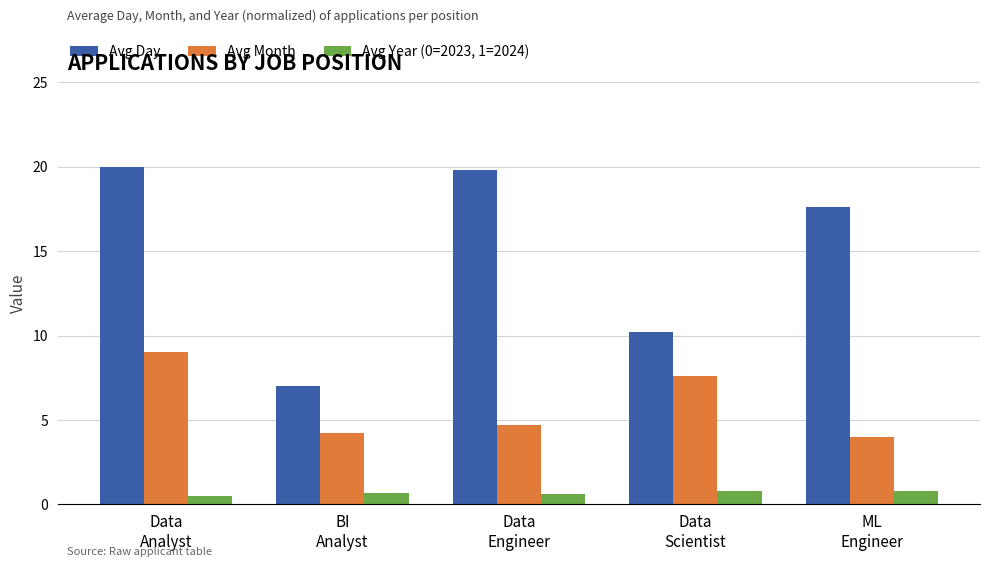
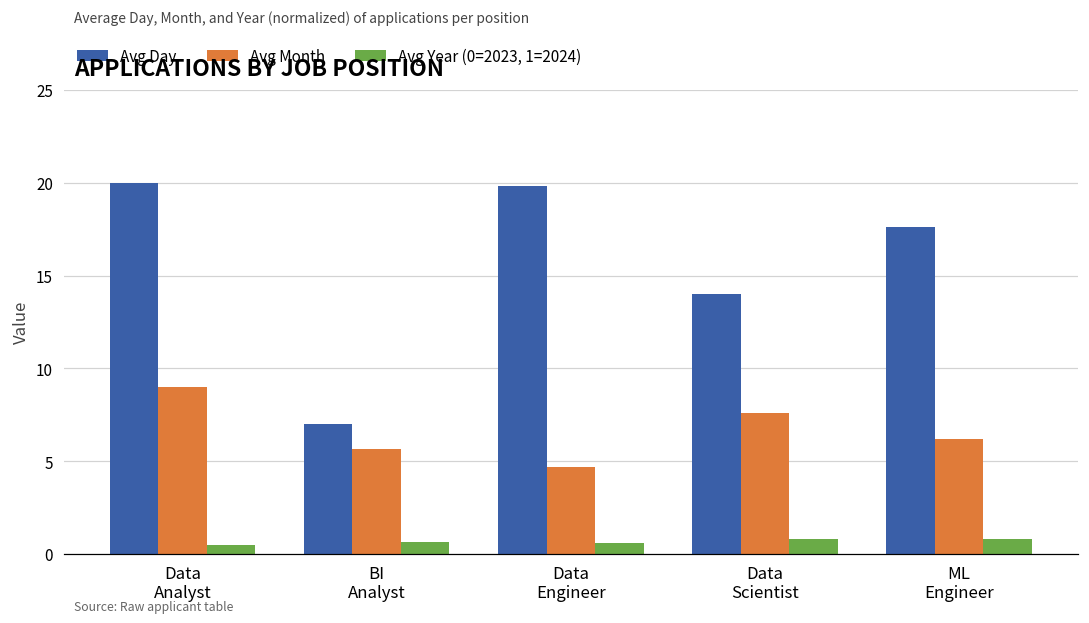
  {
    "Avg Day": {
      "Data Analyst": 20.0,
      "BI Analyst": 7.0,
      "Data Engineer": 19.8,
-     "Data Scientist": 10.2,
+     "Data Scientist": 14.0,
      "ML Engineer": 17.6
    },
    "Avg Month": {
      "Data Analyst": 9.0,
-     "BI Analyst": 4.3,
+     "BI Analyst": 5.7,
      "Data Engineer": 4.7,
      "Data Scientist": 7.6,
-     "ML Engineer": 4.0
+     "ML Engineer": 6.2
    },
    "Avg Year (0=2023, 1=2024)": {
      "Data Analyst": 0.5,
      "BI Analyst": 0.7,
      "Data Engineer": 0.6,
      "Data Scientist": 0.8,
      "ML Engineer": 0.8
    }
  }
